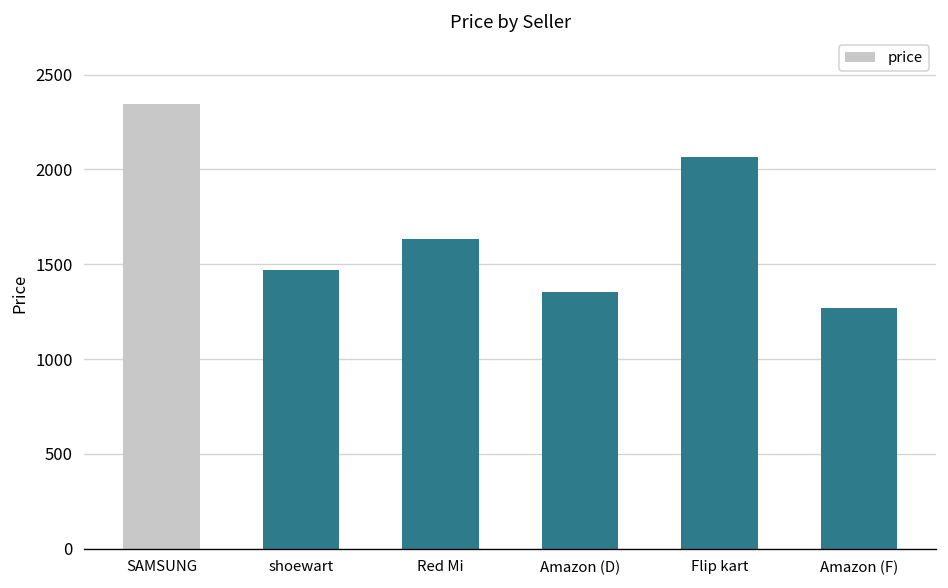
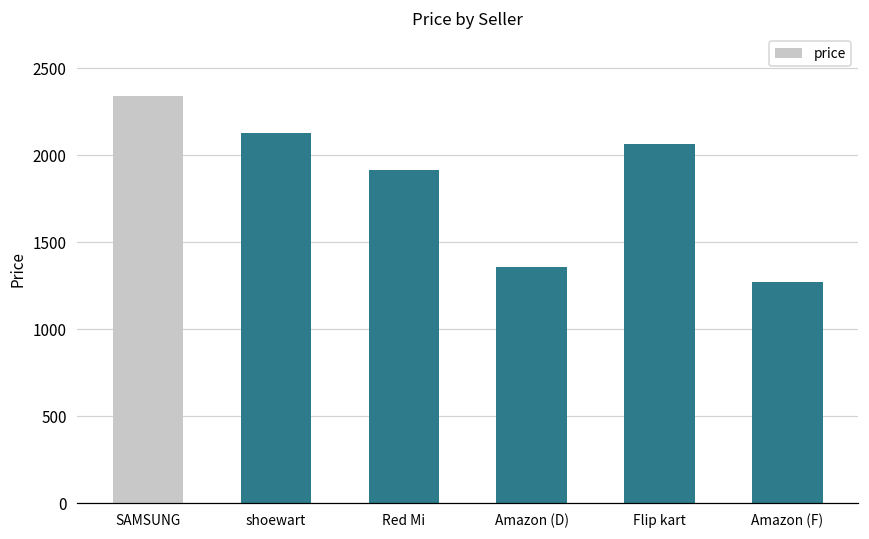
  {
    "SAMSUNG": 2340,
-   "shoewart": 1470,
-   "Red Mi": 1630,
+   "shoewart": 2130,
+   "Red Mi": 1910,
    "Amazon (D)": 1360,
    "Flip kart": 2070,
    "Amazon (F)": 1270
  }
